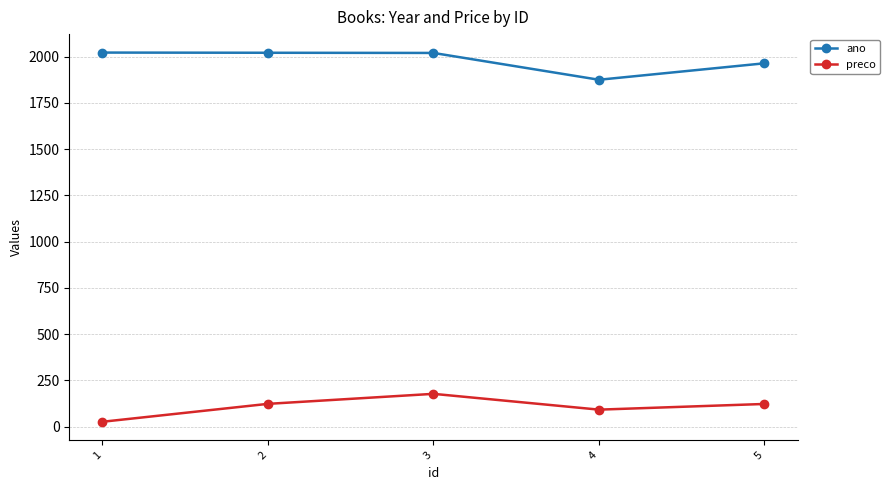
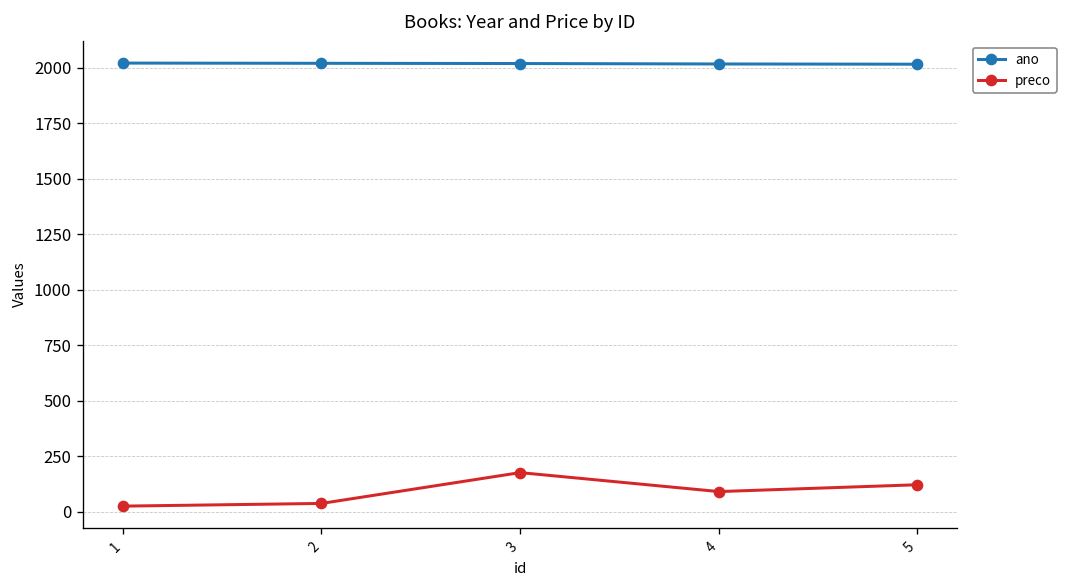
  {
    "ano": {
      "1": 2020,
      "2": 2020,
      "3": 2020,
-     "4": 1880,
-     "5": 1960
+     "4": 2020,
+     "5": 2020
    },
    "preco": {
      "1": 30,
-     "2": 120,
+     "2": 40,
      "3": 180,
      "4": 90,
      "5": 120
    }
  }
